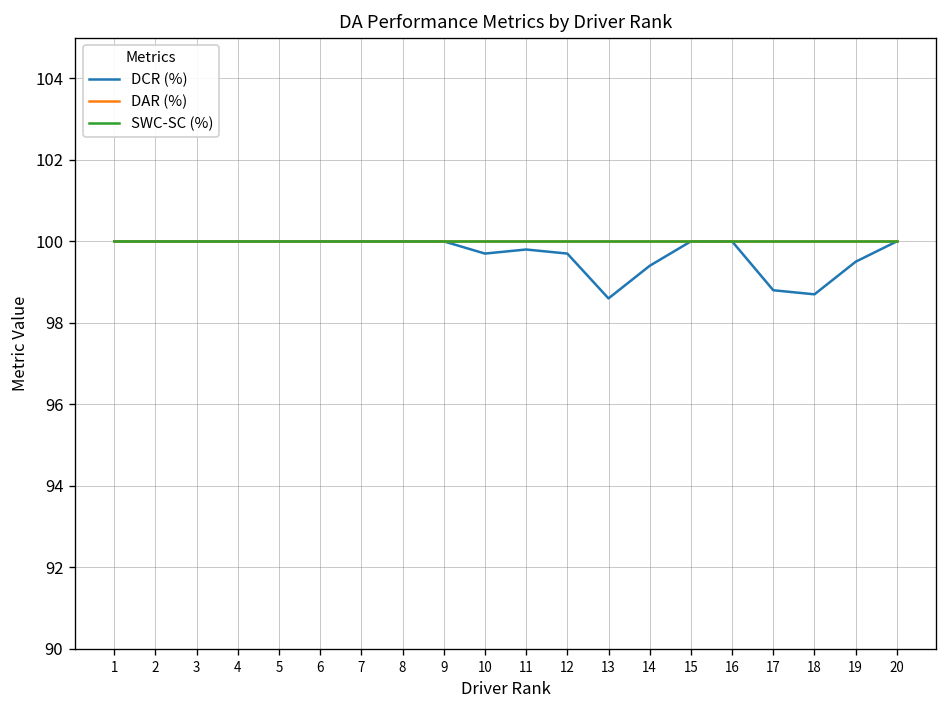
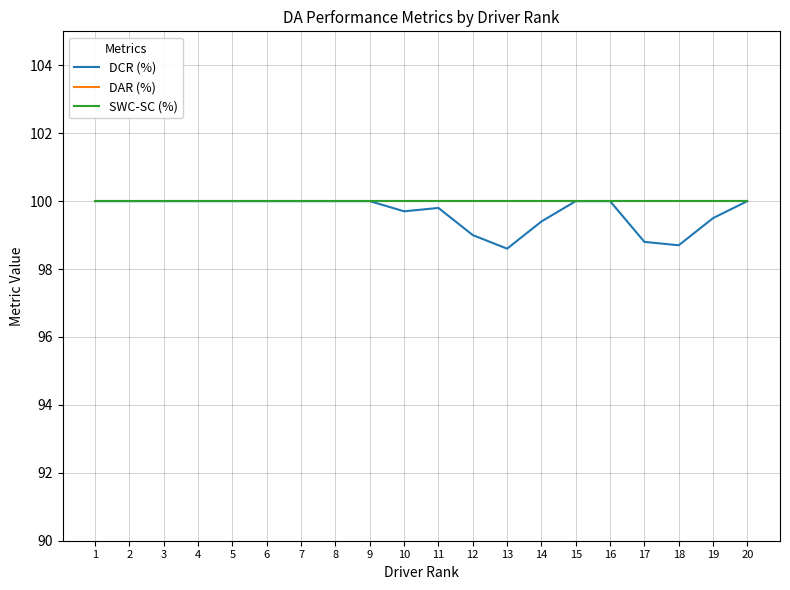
  {
    "DCR (%)": {
      "10": 99.7,
      "11": 99.8,
-     "12": 99.7,
+     "12": 99.0,
      "13": 98.6,
      "14": 99.4,
      "17": 98.8,
      "18": 98.7,
      "19": 99.5
    },
    "SWC-SC (%)": {
      "10": 100.0,
      "11": 100.0,
      "12": 100.0,
      "13": 100.0,
      "14": 100.0,
      "17": 100.0,
      "18": 100.0,
      "19": 100.0
    }
  }
